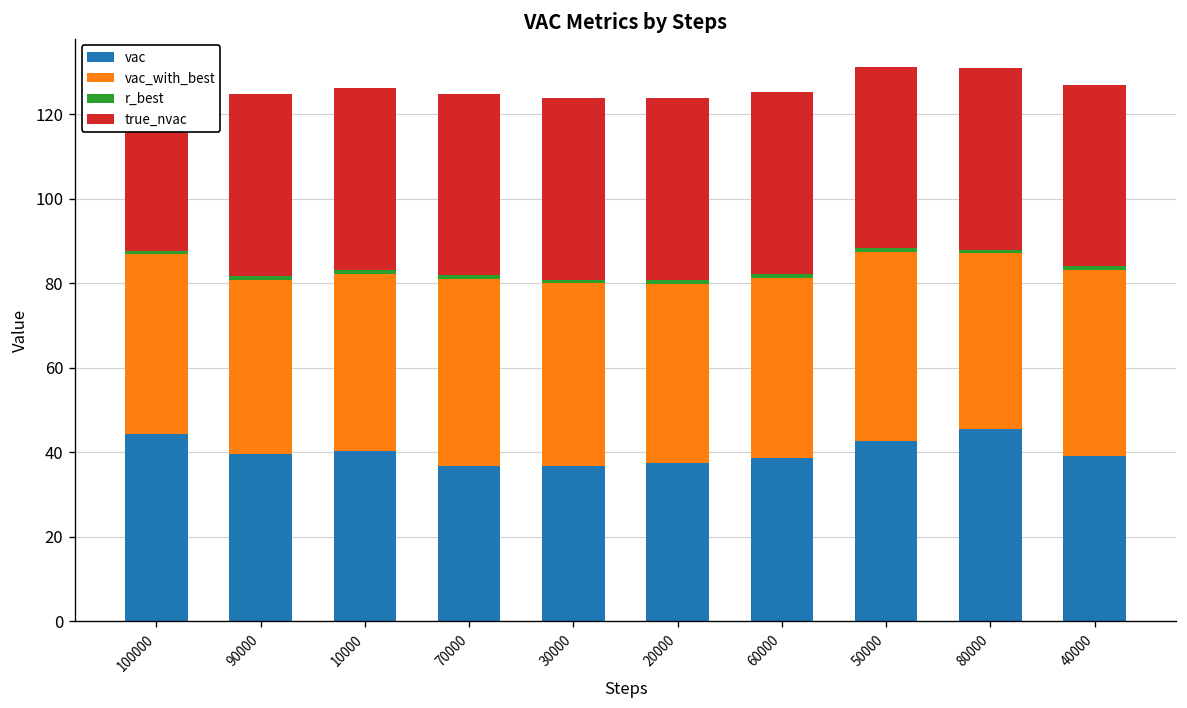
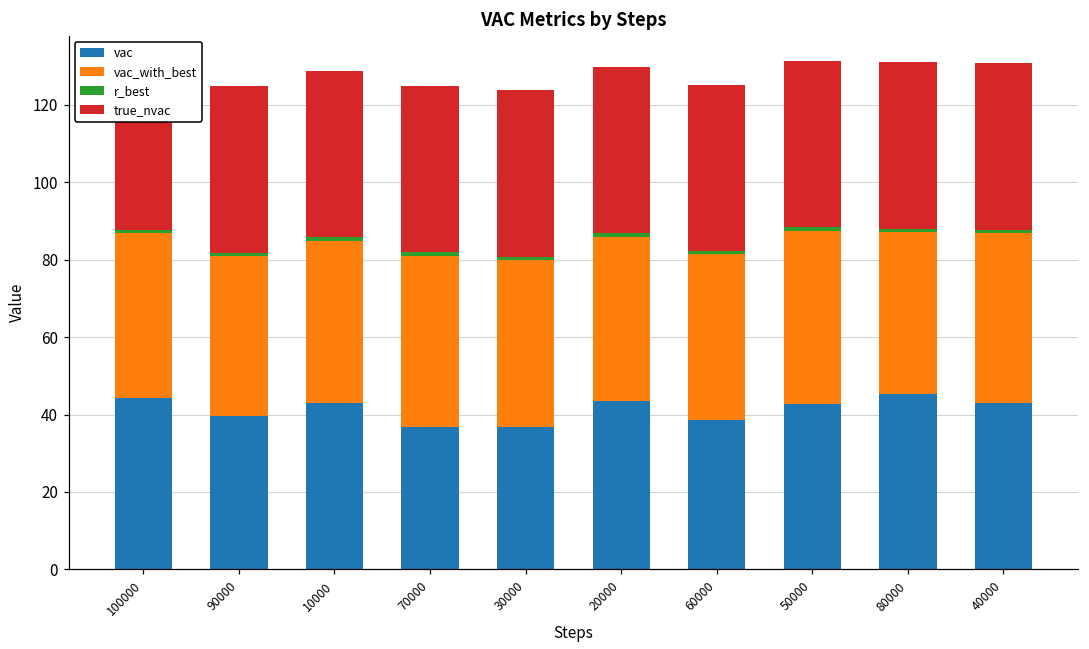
  {
    "vac": {
      "100000": 44,
      "90000": 40,
-     "10000": 40,
+     "10000": 43,
      "70000": 37,
      "30000": 37,
-     "20000": 38,
+     "20000": 44,
      "60000": 39,
      "50000": 43,
      "80000": 45,
-     "40000": 39
+     "40000": 43
    },
    "vac_with_best": {
      "100000": 42,
      "90000": 41,
      "10000": 42,
      "70000": 44,
      "30000": 43,
      "20000": 42,
      "60000": 43,
      "50000": 45,
      "80000": 42,
      "40000": 44
    },
    "r_best": {
      "100000": 1,
      "90000": 1,
      "10000": 1,
      "70000": 1,
      "30000": 1,
      "20000": 1,
      "60000": 1,
      "50000": 1,
      "80000": 1,
      "40000": 1
    },
    "true_nvac": {
      "90000": 43,
      "10000": 43,
      "70000": 43,
      "30000": 43,
      "20000": 43,
      "60000": 43,
      "50000": 43,
      "80000": 43,
      "40000": 43
    }
  }
